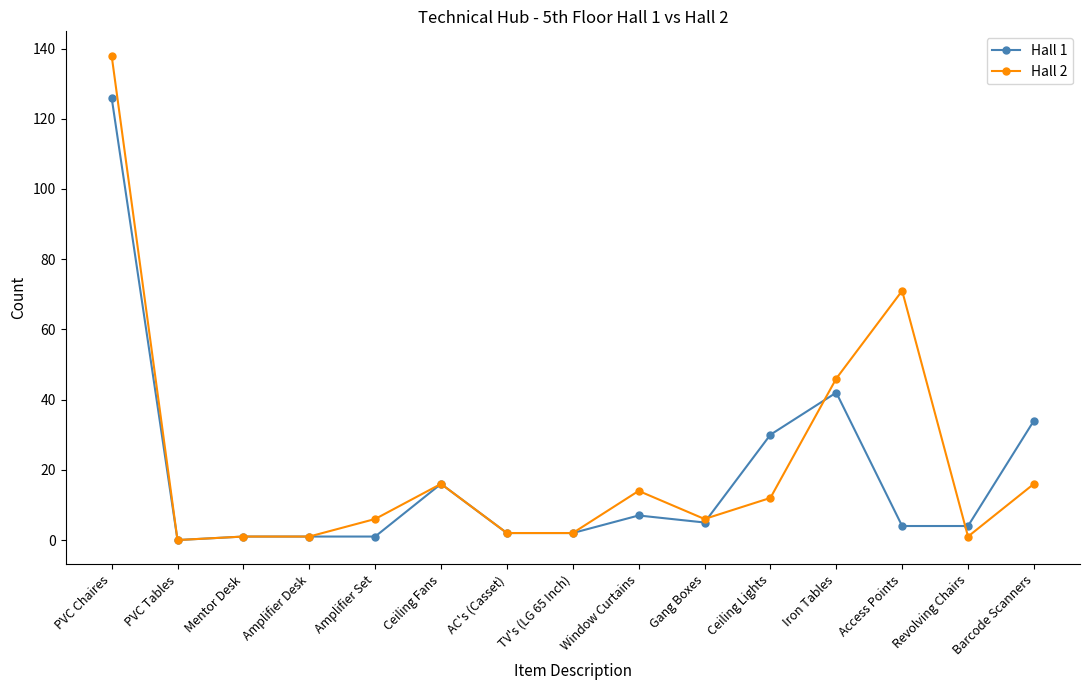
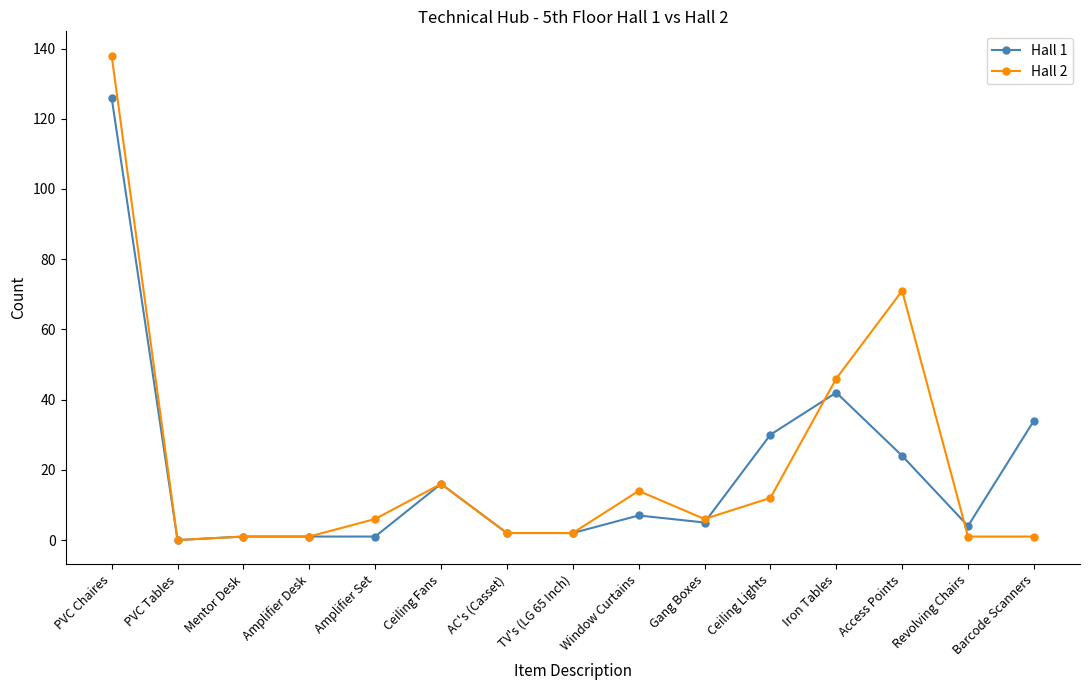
  {
    "Hall 1": {
      "PVC Chaires": 126,
      "Amplifier Set": 1,
      "Window Curtains": 7,
      "Gang Boxes": 5,
      "Ceiling Lights": 30,
      "Iron Tables": 42,
-     "Access Points": 4,
+     "Access Points": 24,
      "Revolving Chairs": 4,
      "Barcode Scanners": 34
    },
    "Hall 2": {
      "PVC Chaires": 138,
      "Amplifier Set": 6,
      "Window Curtains": 14,
      "Gang Boxes": 6,
      "Ceiling Lights": 12,
      "Iron Tables": 46,
      "Access Points": 71,
      "Revolving Chairs": 1,
-     "Barcode Scanners": 16
+     "Barcode Scanners": 1
    }
  }
